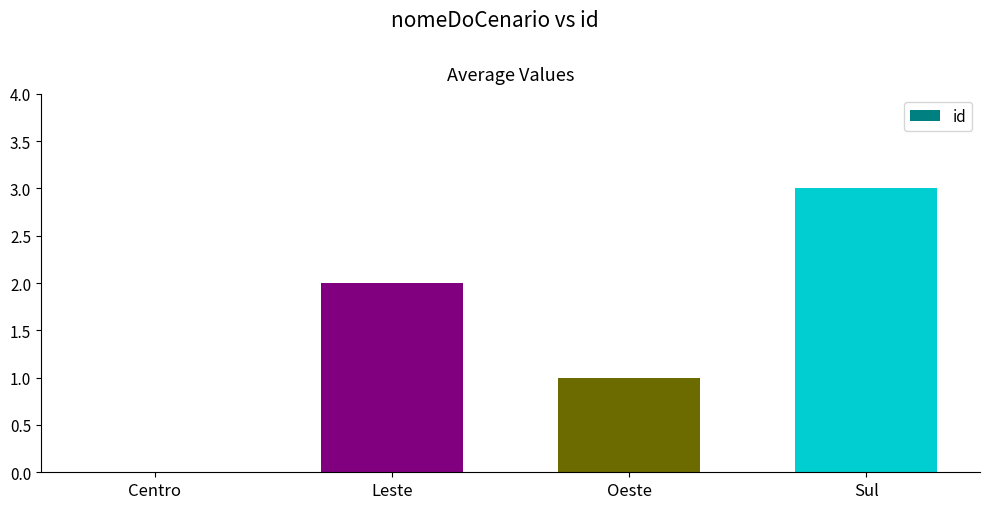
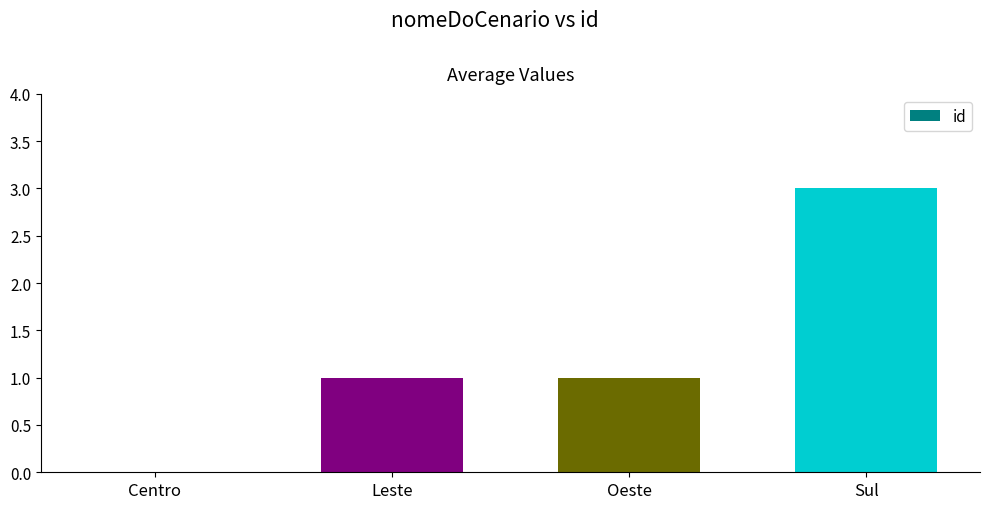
  {
    "Centro": 0,
-   "Leste": 2,
+   "Leste": 1,
    "Oeste": 1,
    "Sul": 3
  }
